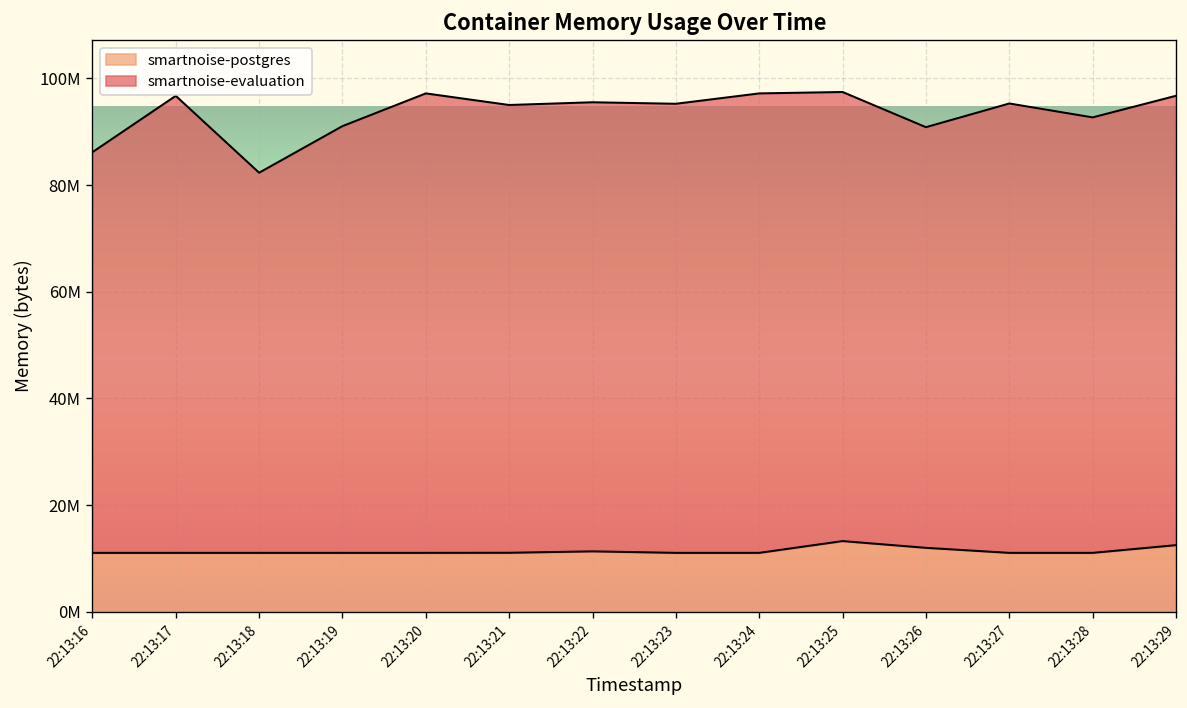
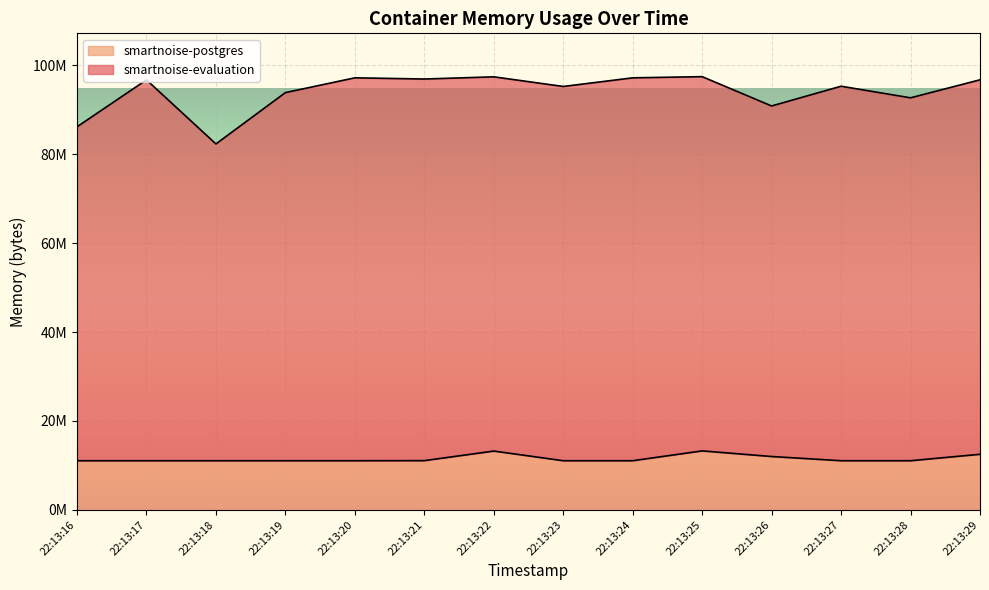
  {
    "smartnoise-postgres": {
      "22:13:16": 11000000,
      "22:13:17": 11000000,
      "22:13:18": 11000000,
      "22:13:19": 11000000,
      "22:13:20": 11000000,
      "22:13:21": 11000000,
-     "22:13:22": 11000000,
+     "22:13:22": 13000000,
      "22:13:23": 11000000,
      "22:13:24": 11000000,
      "22:13:25": 13000000,
      "22:13:26": 12000000,
      "22:13:27": 11000000,
      "22:13:28": 11000000,
      "22:13:29": 13000000
    },
    "smartnoise-evaluation": {
      "22:13:16": 75000000,
      "22:13:18": 71000000,
-     "22:13:19": 80000000,
+     "22:13:19": 83000000,
      "22:13:20": 86000000,
-     "22:13:21": 84000000,
+     "22:13:21": 86000000,
      "22:13:22": 84000000,
      "22:13:23": 84000000,
      "22:13:24": 86000000,
      "22:13:25": 84000000,
      "22:13:26": 79000000,
      "22:13:27": 84000000,
      "22:13:28": 82000000,
      "22:13:29": 84000000
    }
  }
